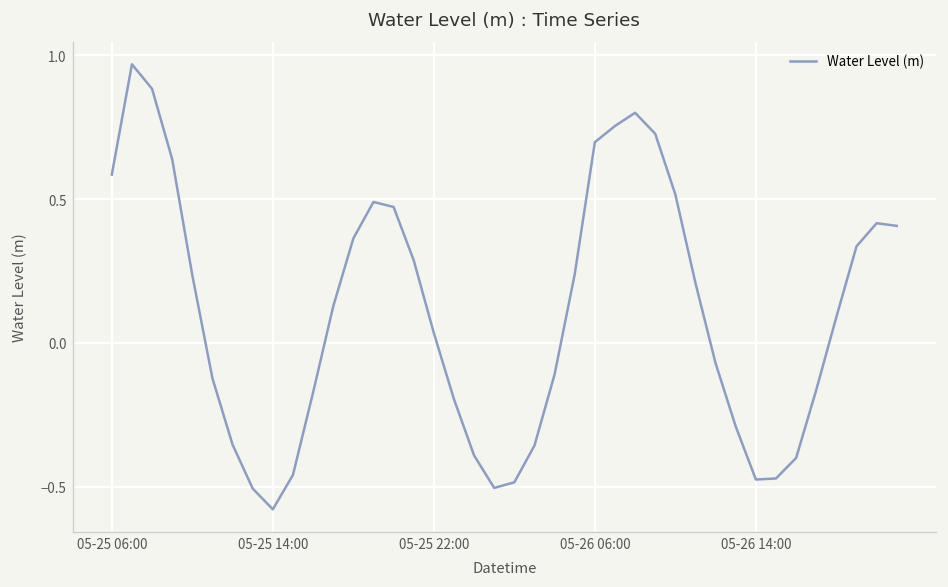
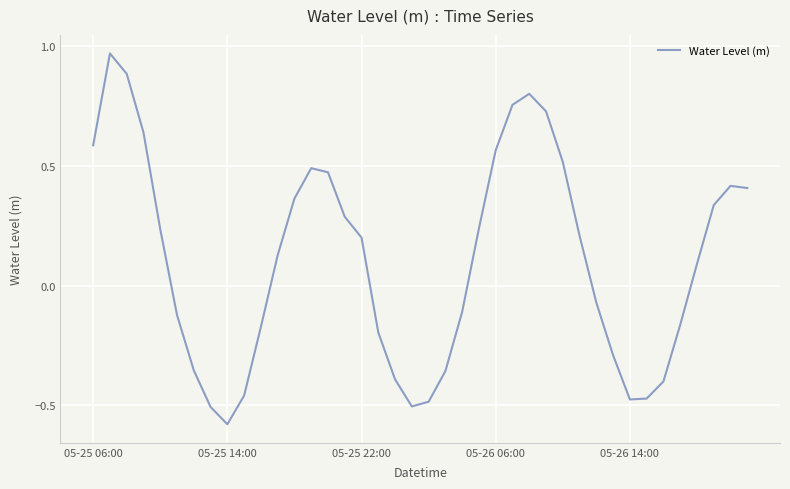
  {
    "05-25 06:00": 0.59,
    "05-25 14:00": -0.58,
-   "05-25 22:00": 0.03,
-   "05-26 06:00": 0.70,
+   "05-25 22:00": 0.20,
+   "05-26 06:00": 0.56,
    "05-26 14:00": -0.48
  }
